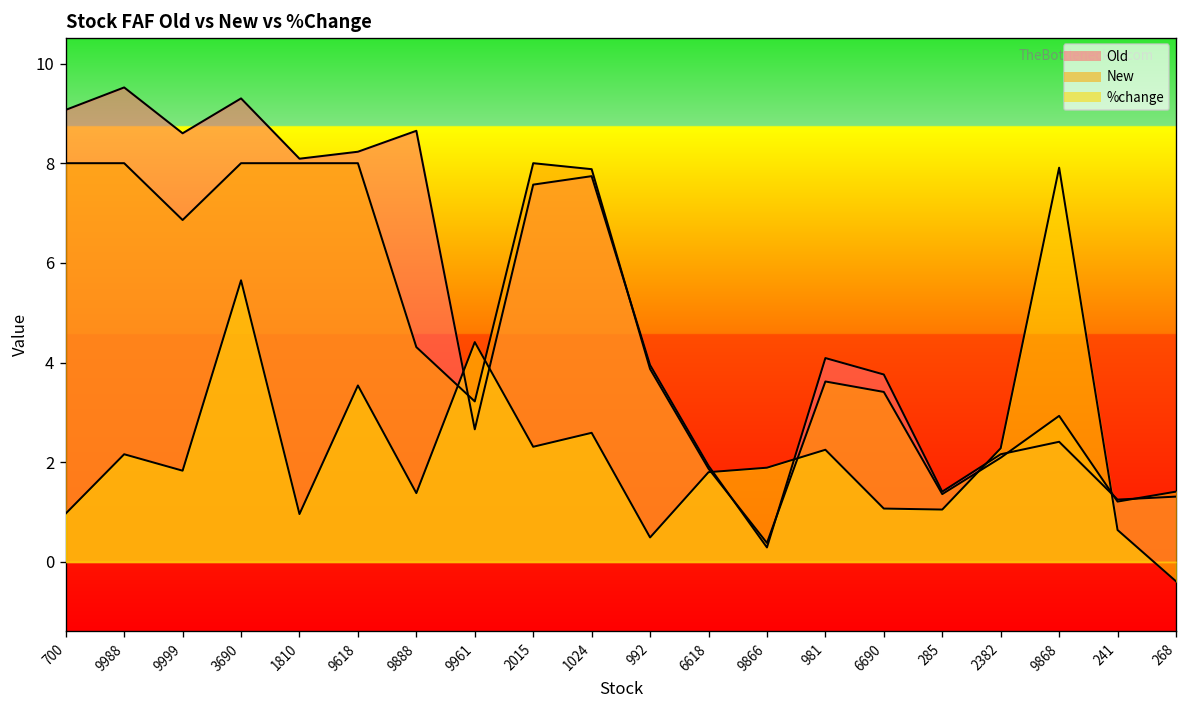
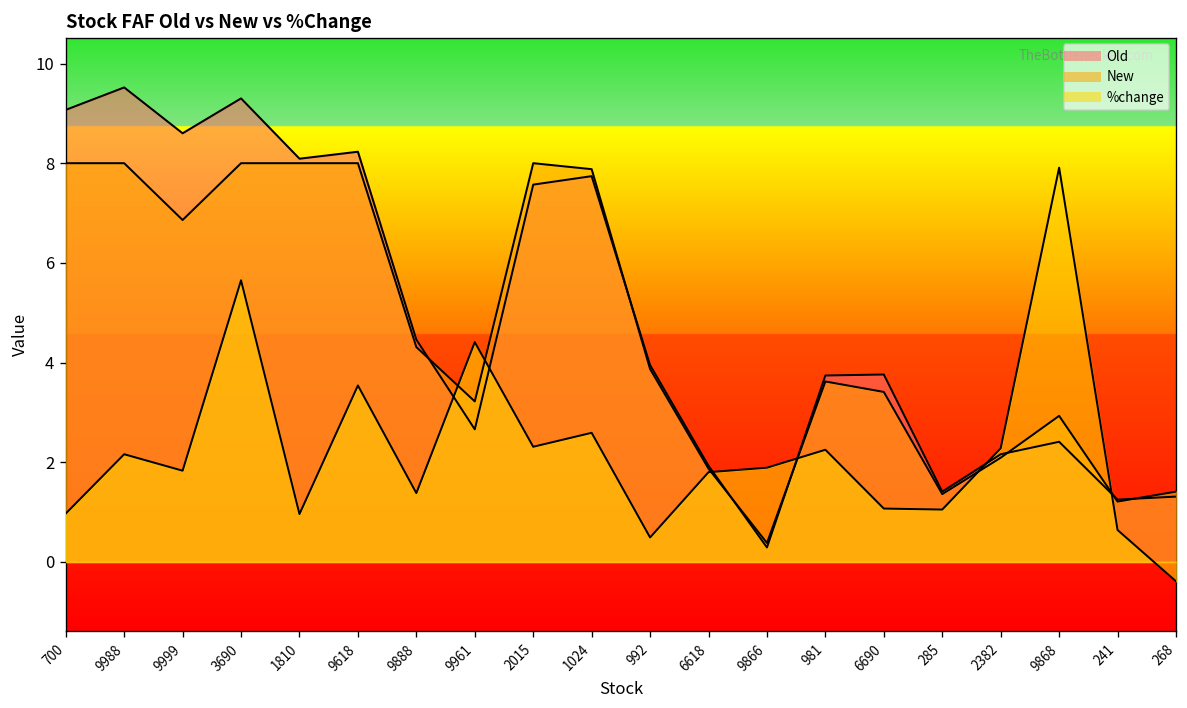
  {
    "Old": {
      "700": 9.1,
      "9988": 9.5,
      "9999": 8.6,
      "3690": 9.3,
      "1810": 8.1,
      "9618": 8.2,
-     "9888": 8.7,
+     "9888": 4.5,
      "9961": 2.7,
      "2015": 7.6,
      "1024": 7.7,
      "992": 4.0,
      "9866": 0.3,
-     "981": 4.1,
+     "981": 3.7,
      "6690": 3.8,
      "2382": 2.2,
      "9868": 2.4,
      "268": 1.3
    }
  }
